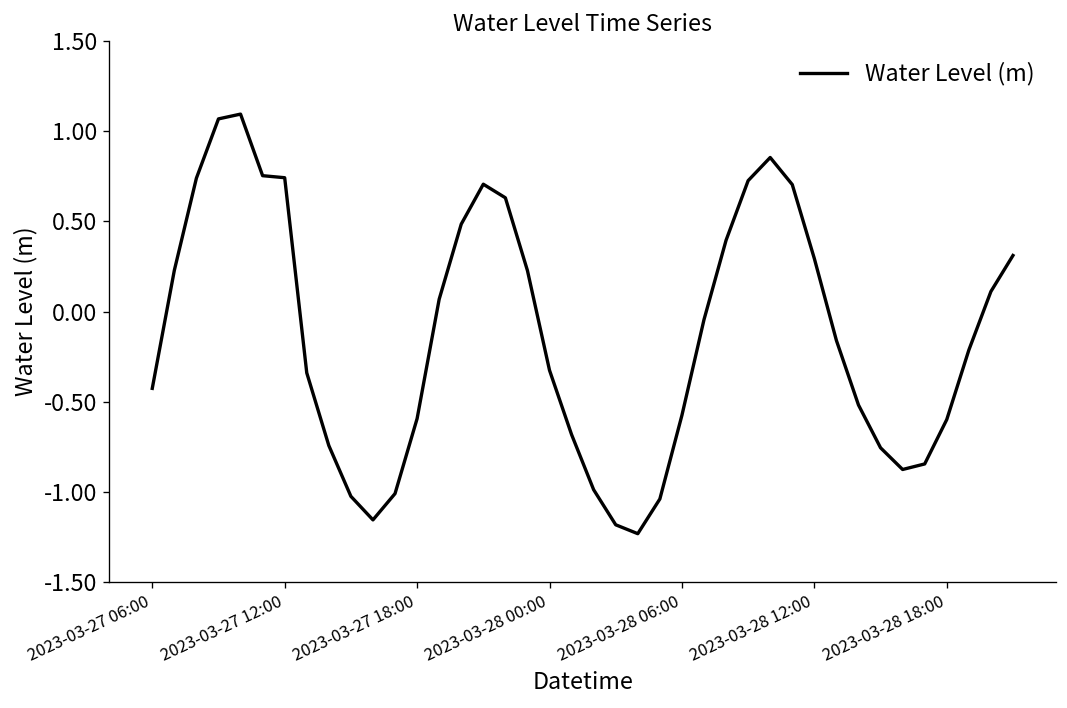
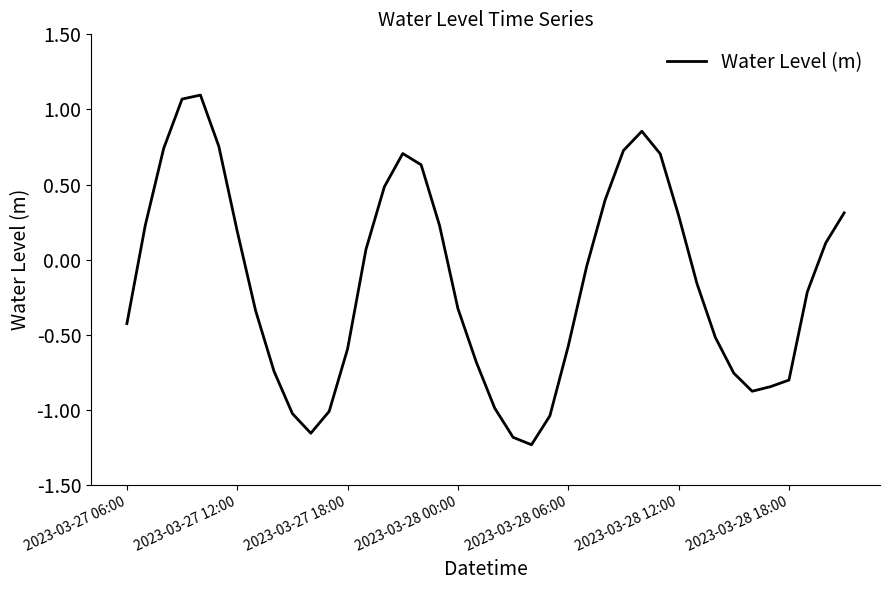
  {
    "2023-03-27 06:00": -0.43,
-   "2023-03-27 12:00": 0.74,
+   "2023-03-27 12:00": 0.19,
    "2023-03-27 18:00": -0.59,
    "2023-03-28 00:00": -0.33,
    "2023-03-28 06:00": -0.58,
    "2023-03-28 12:00": 0.29,
-   "2023-03-28 18:00": -0.60
+   "2023-03-28 18:00": -0.80
  }
